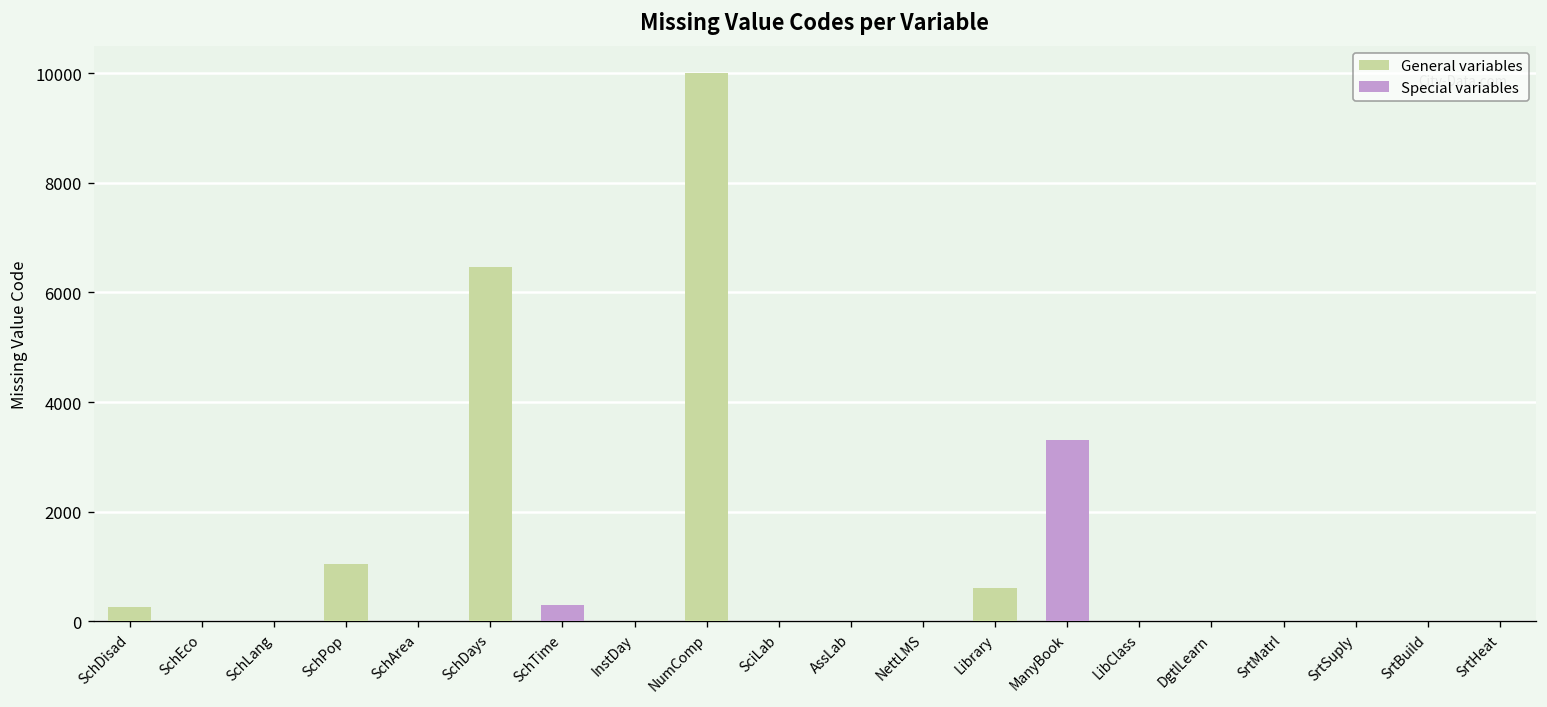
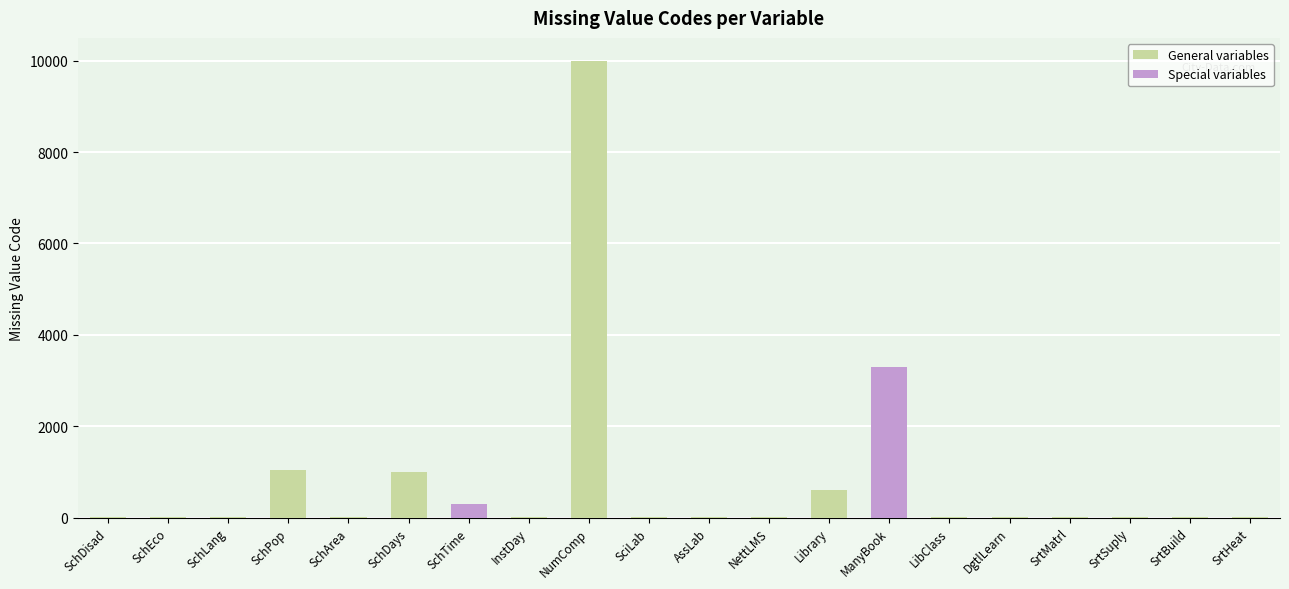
  {
    "General variables": {
-     "SchDisad": 300,
+     "SchDisad": 0,
      "SchPop": 1000,
-     "SchDays": 6500,
+     "SchDays": 1000,
      "NumComp": 10000,
      "Library": 600
    },
    "Special variables": {
      "SchTime": 300,
      "ManyBook": 3300
    }
  }
